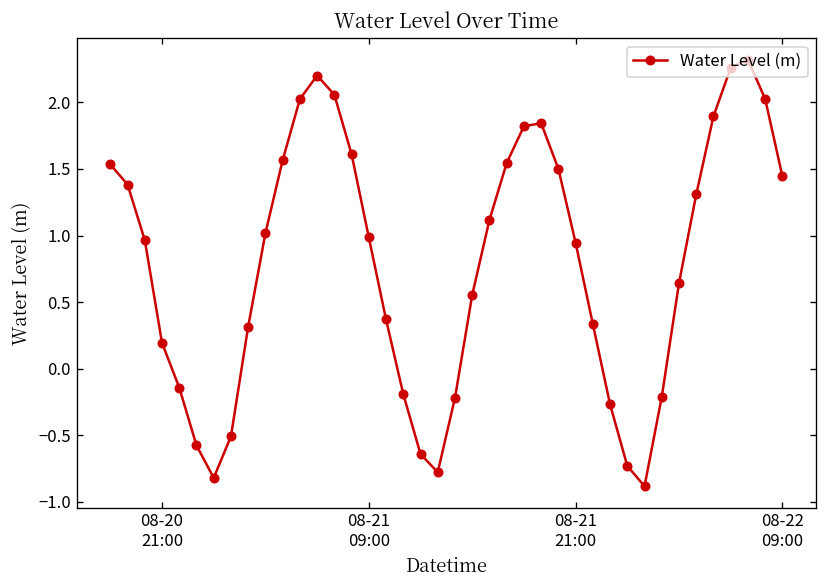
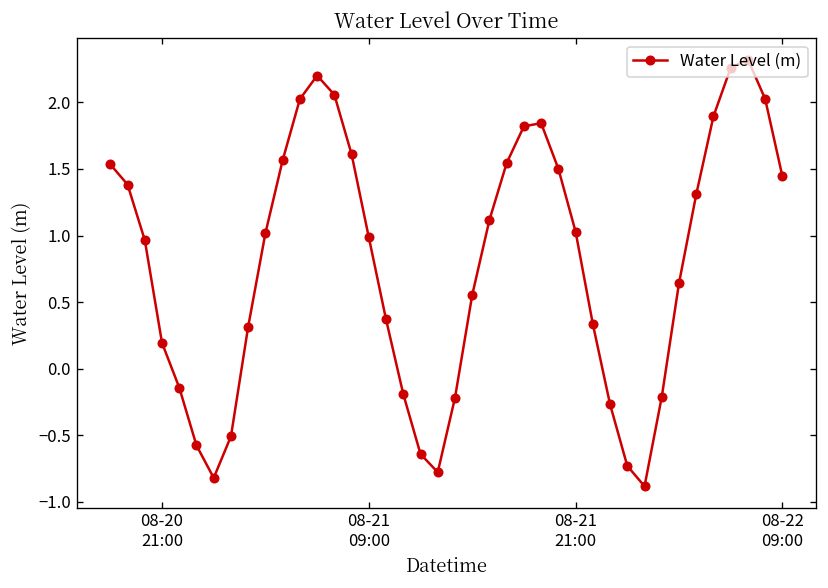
  {
    "08-20 21:00": 0.19,
    "08-21 09:00": 0.99,
-   "08-21 21:00": 0.95,
+   "08-21 21:00": 1.03,
    "08-22 09:00": 1.44
  }
